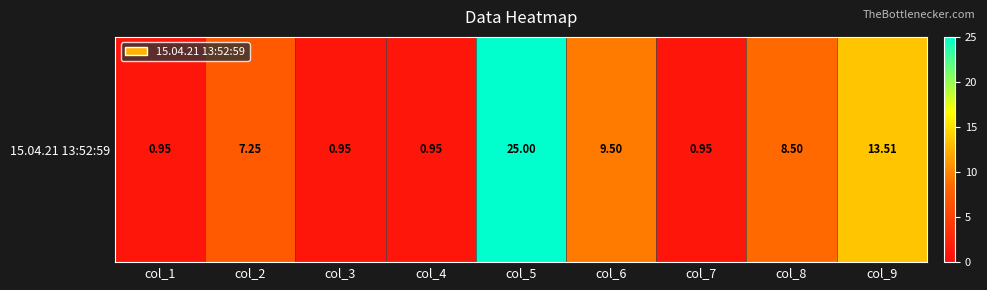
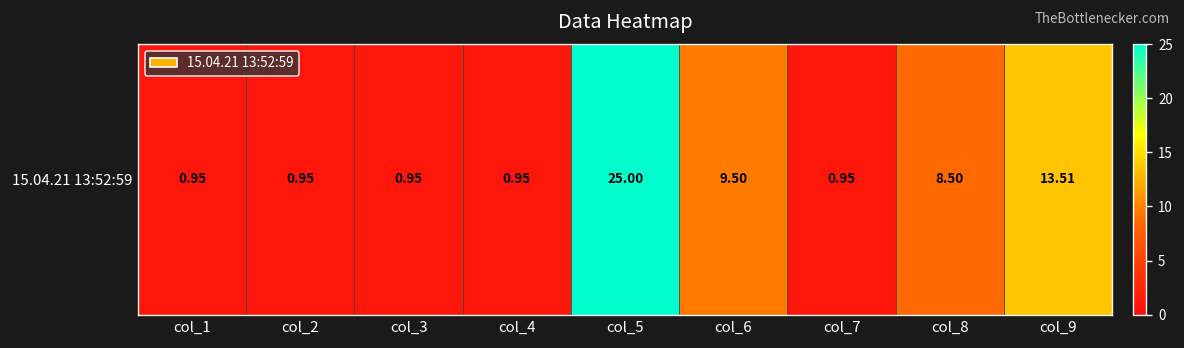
  {
    "15.04.21 13:52:59": {
      "col_1": 0.95,
-     "col_2": 7.25,
+     "col_2": 0.95,
      "col_3": 0.95,
      "col_4": 0.95,
      "col_5": 25.00,
      "col_6": 9.50,
      "col_7": 0.95,
      "col_8": 8.50,
      "col_9": 13.51
    }
  }
